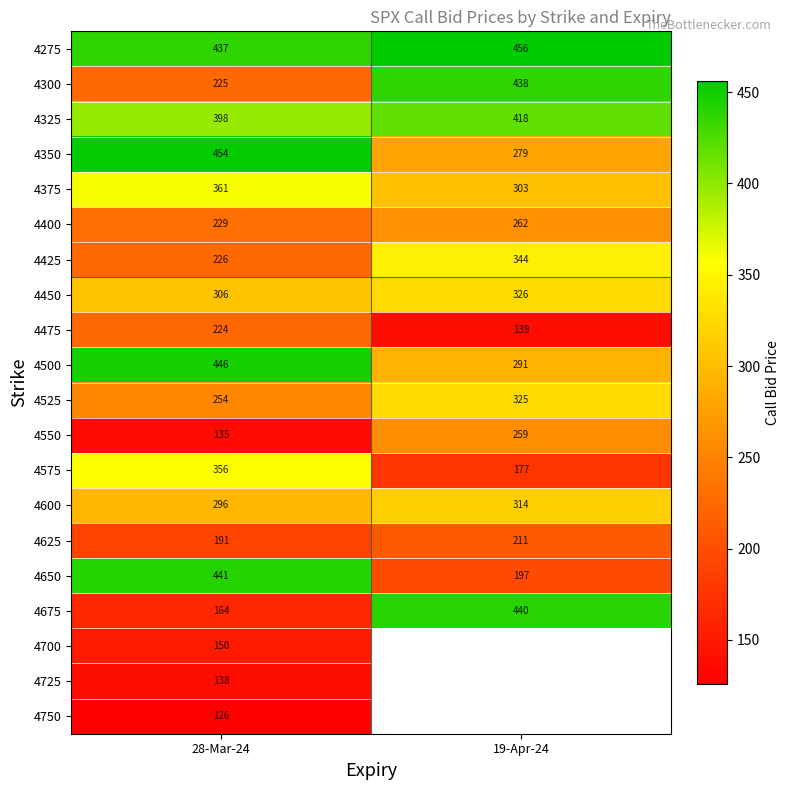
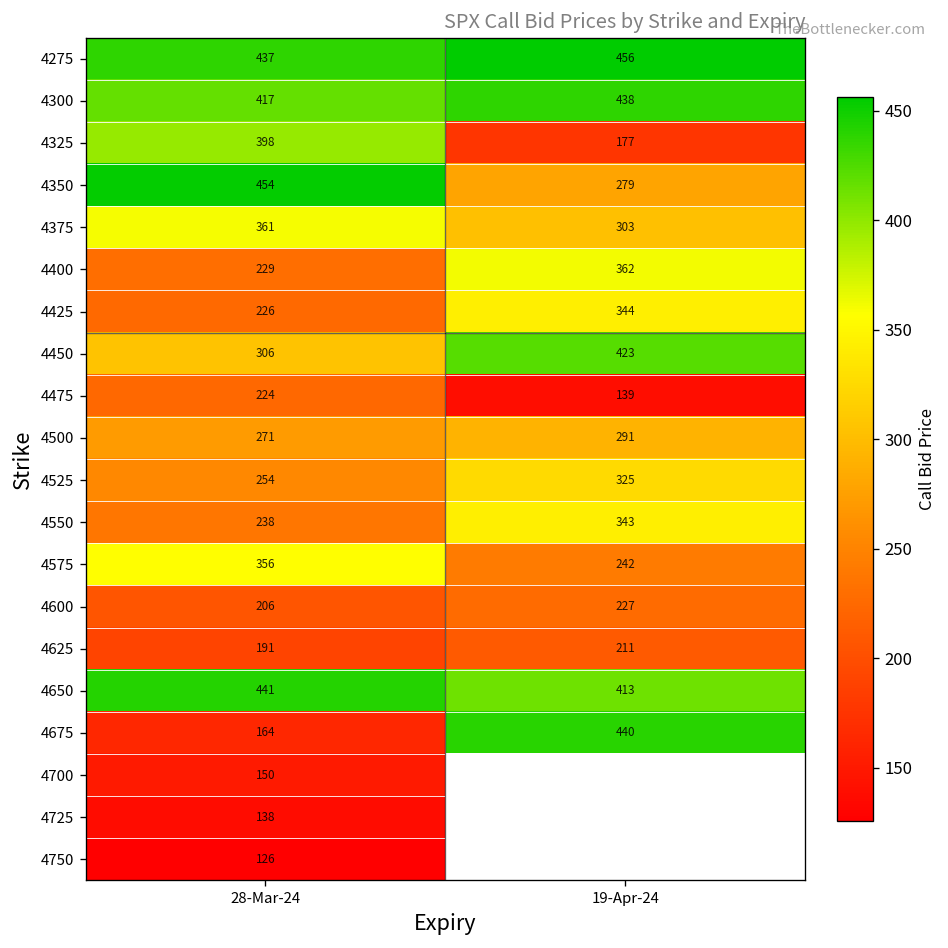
  {
    "4275": {
      "28-Mar-24": 437,
      "19-Apr-24": 456
    },
    "4300": {
-     "28-Mar-24": 225,
+     "28-Mar-24": 417,
      "19-Apr-24": 438
    },
    "4325": {
      "28-Mar-24": 398,
-     "19-Apr-24": 418
+     "19-Apr-24": 177
    },
    "4350": {
      "28-Mar-24": 454,
      "19-Apr-24": 279
    },
    "4375": {
      "28-Mar-24": 361,
      "19-Apr-24": 303
    },
    "4400": {
      "28-Mar-24": 229,
-     "19-Apr-24": 262
+     "19-Apr-24": 362
    },
    "4425": {
      "28-Mar-24": 226,
      "19-Apr-24": 344
    },
    "4450": {
      "28-Mar-24": 306,
-     "19-Apr-24": 326
+     "19-Apr-24": 423
    },
    "4475": {
      "28-Mar-24": 224,
      "19-Apr-24": 139
    },
    "4500": {
-     "28-Mar-24": 446,
+     "28-Mar-24": 271,
      "19-Apr-24": 291
    },
    "4525": {
      "28-Mar-24": 254,
      "19-Apr-24": 325
    },
    "4550": {
-     "28-Mar-24": 135,
-     "19-Apr-24": 259
+     "28-Mar-24": 238,
+     "19-Apr-24": 343
    },
    "4575": {
      "28-Mar-24": 356,
-     "19-Apr-24": 177
+     "19-Apr-24": 242
    },
    "4600": {
-     "28-Mar-24": 296,
-     "19-Apr-24": 314
+     "28-Mar-24": 206,
+     "19-Apr-24": 227
    },
    "4625": {
      "28-Mar-24": 191,
      "19-Apr-24": 211
    },
    "4650": {
      "28-Mar-24": 441,
-     "19-Apr-24": 197
+     "19-Apr-24": 413
    },
    "4675": {
      "28-Mar-24": 164,
      "19-Apr-24": 440
    },
    "4700": {
      "28-Mar-24": 150
    },
    "4725": {
      "28-Mar-24": 138
    },
    "4750": {
      "28-Mar-24": 126
    }
  }
